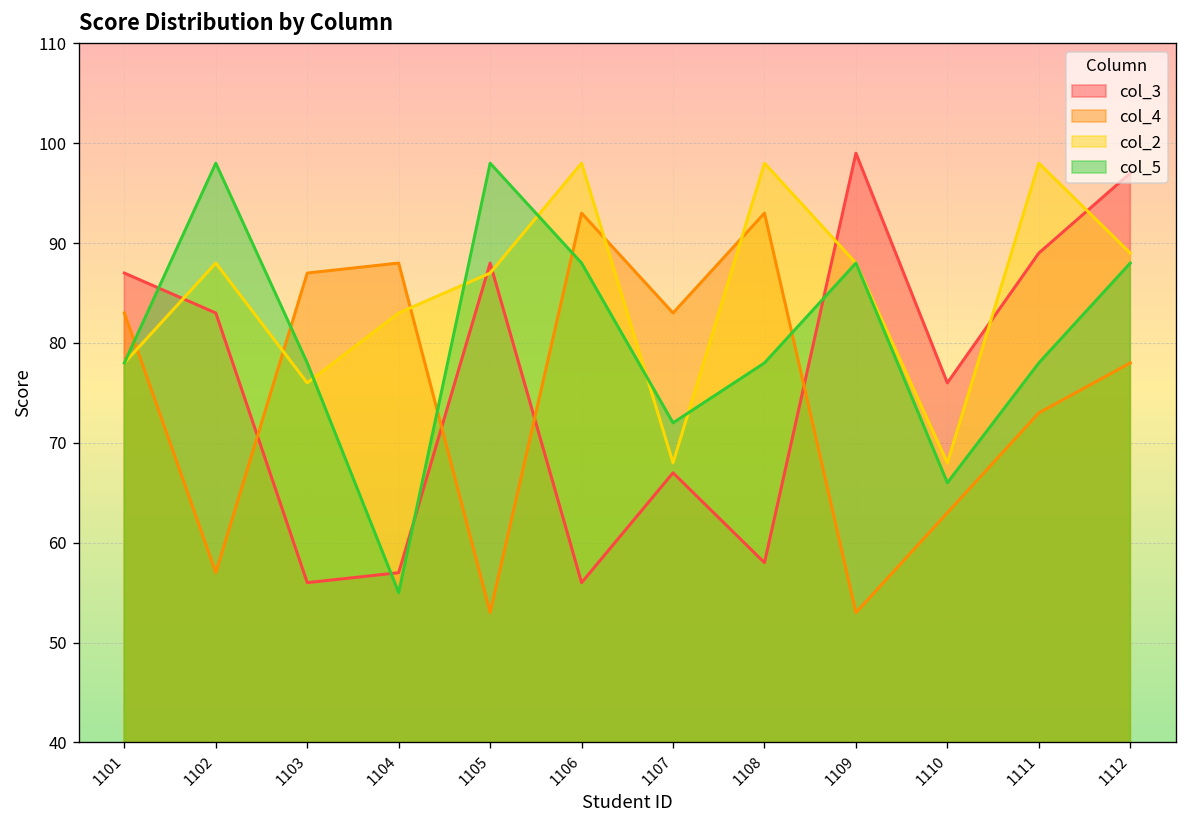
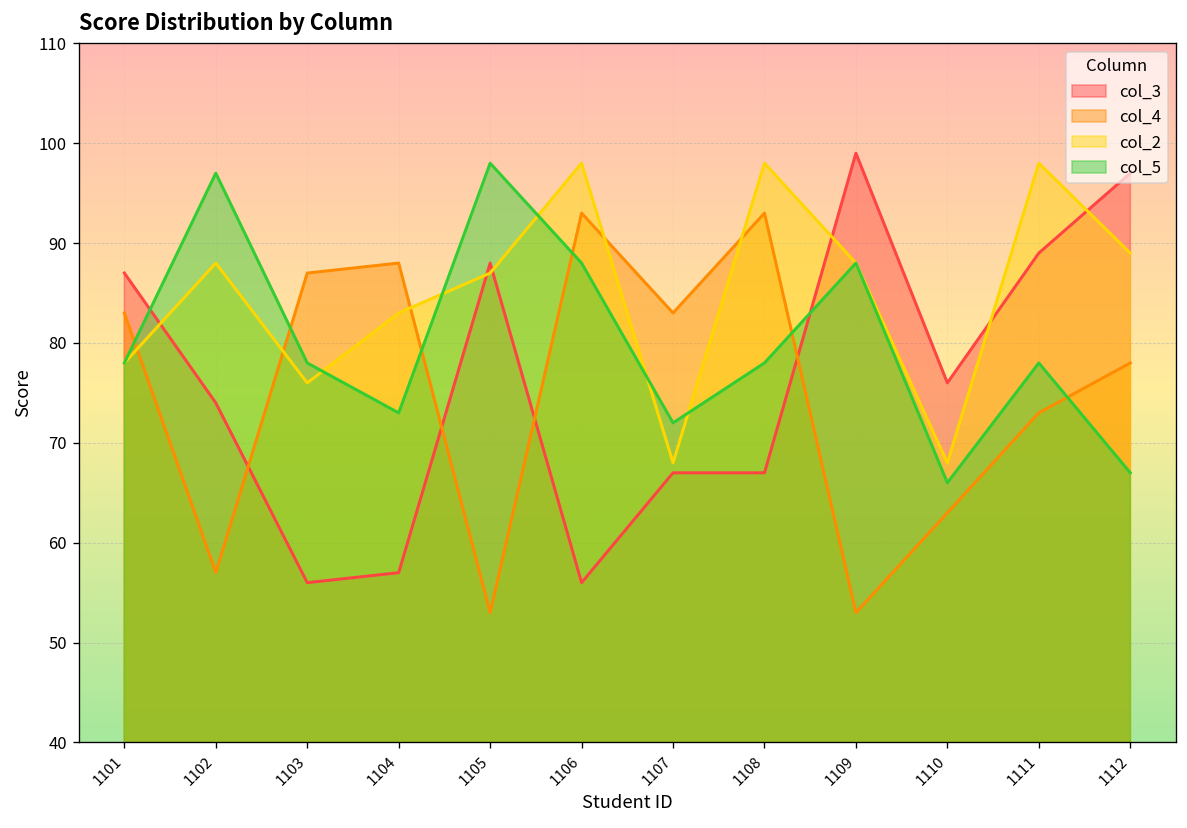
  {
    "col_3": {
      "1101": 87,
-     "1102": 83,
+     "1102": 74,
      "1103": 56,
      "1104": 57,
      "1105": 88,
      "1106": 56,
      "1107": 67,
-     "1108": 58,
+     "1108": 67,
      "1109": 99,
      "1110": 76,
      "1111": 89
    },
    "col_5": {
-     "1102": 98,
+     "1102": 97,
      "1103": 78,
-     "1104": 55,
+     "1104": 73,
      "1105": 98,
      "1106": 88,
      "1107": 72,
      "1108": 78,
      "1110": 66,
      "1111": 78,
-     "1112": 88
+     "1112": 67
    }
  }
